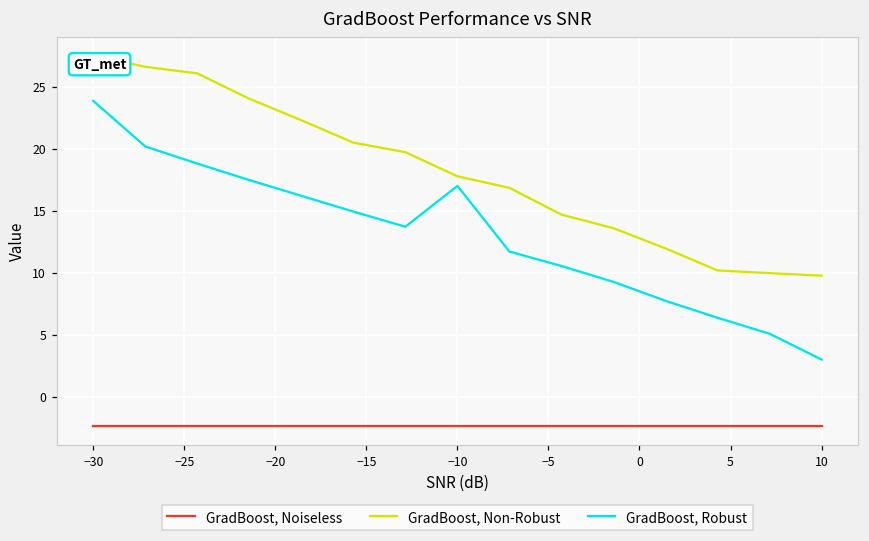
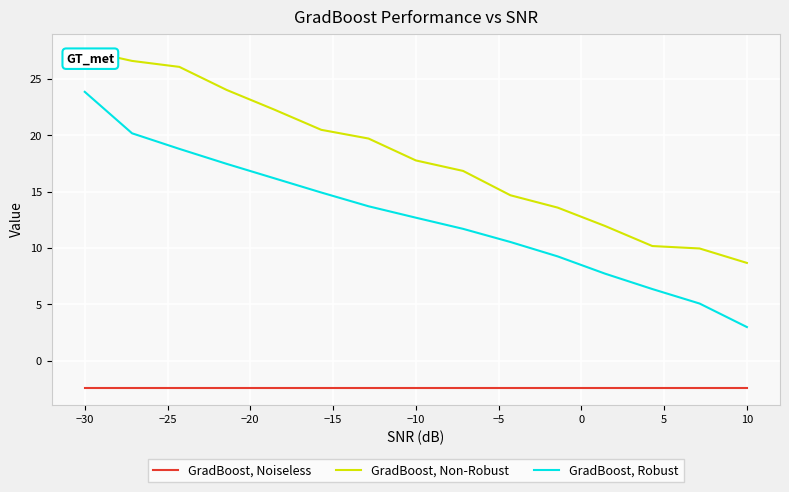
  {
    "GradBoost, Noiseless": {
      "−30": -2.4,
      "−10": -2.4,
      "10": -2.4
    },
    "GradBoost, Non-Robust": {
      "−10": 17.8,
-     "10": 9.8
+     "10": 8.7
    },
    "GradBoost, Robust": {
      "−30": 23.8,
-     "−10": 17.0,
+     "−10": 12.7,
      "10": 3.0
    }
  }
